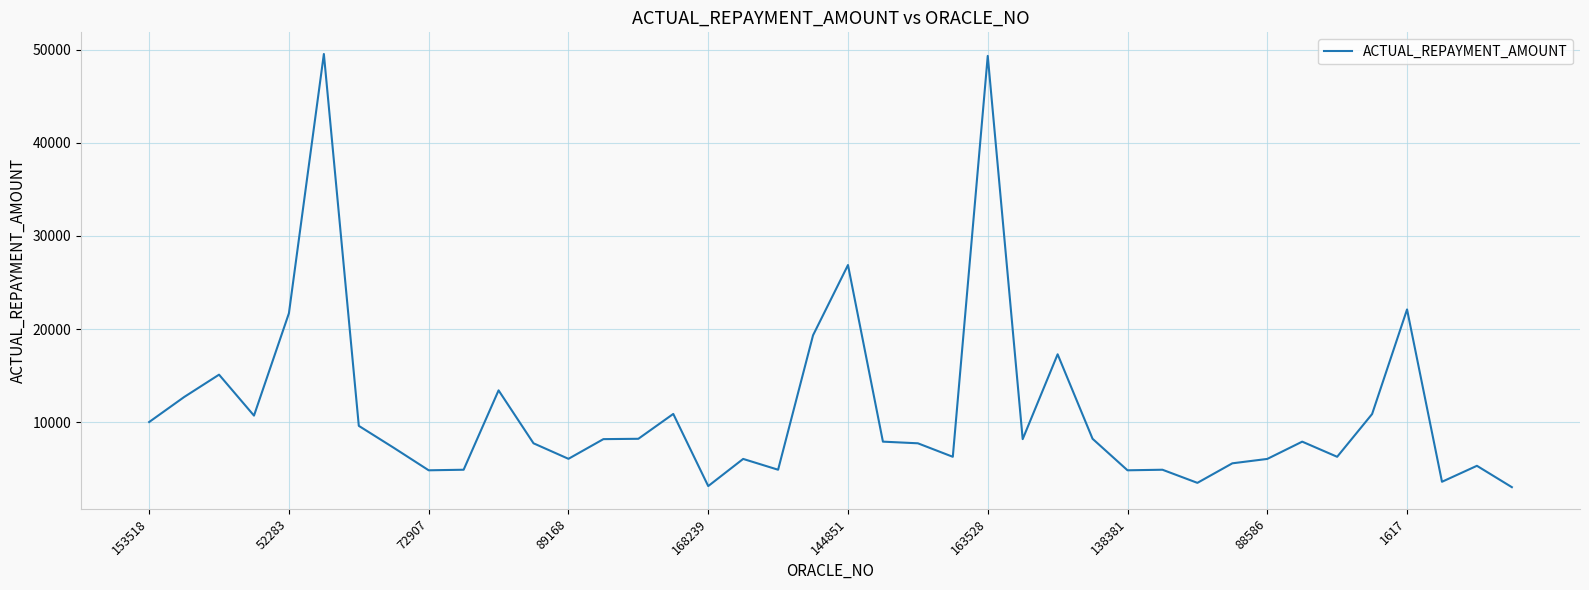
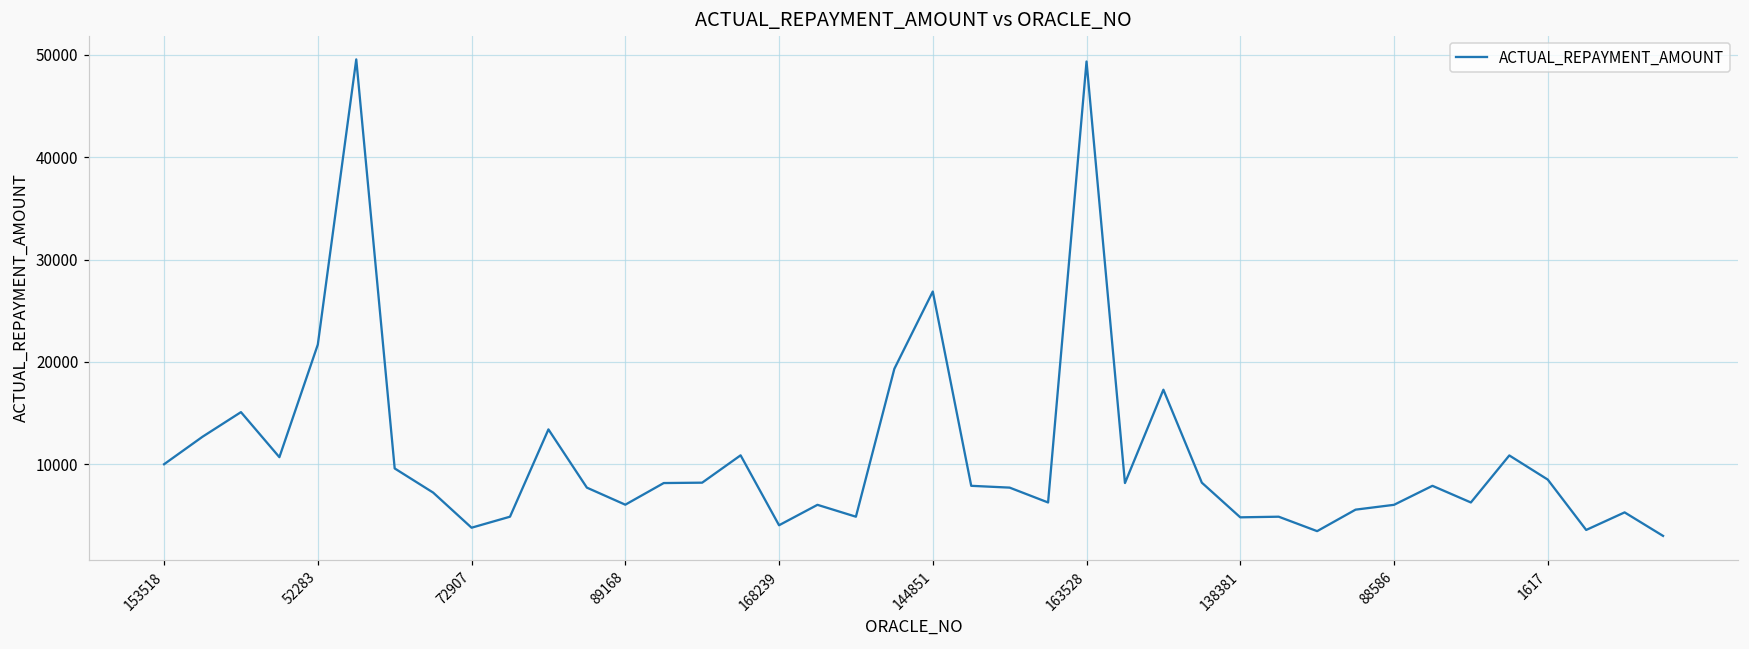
  {
    "153518": 10000,
    "52283": 22000,
-   "72907": 5000,
+   "72907": 4000,
    "89168": 6000,
-   "168239": 3000,
+   "168239": 4000,
    "144851": 27000,
    "163528": 49000,
    "138381": 5000,
    "88586": 6000,
-   "1617": 22000
+   "1617": 9000
  }
